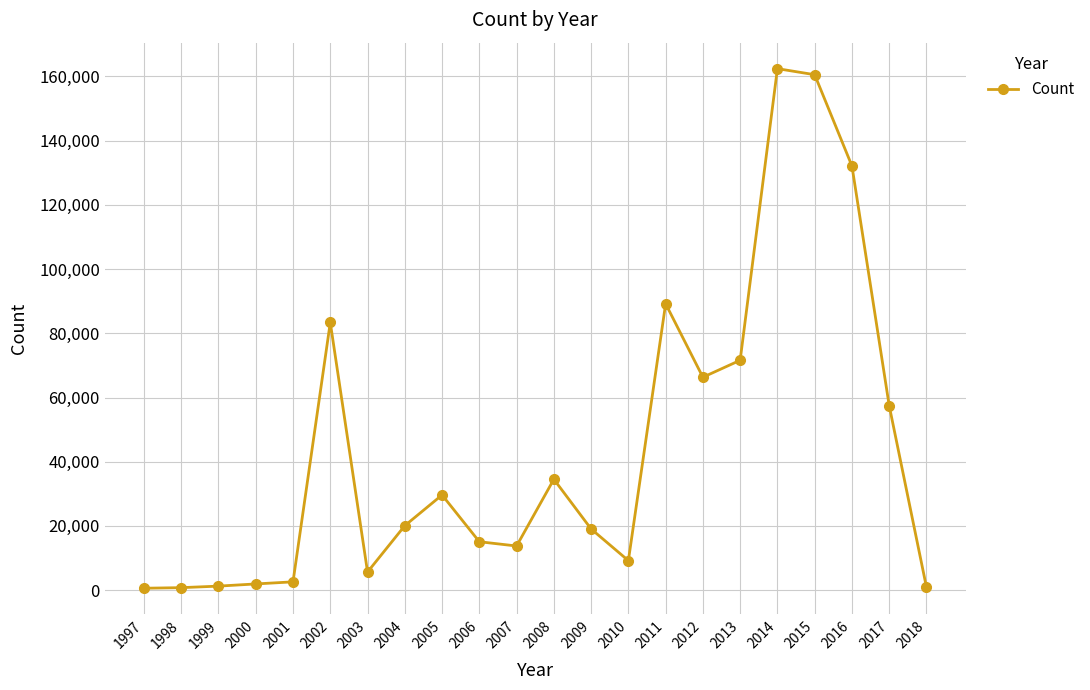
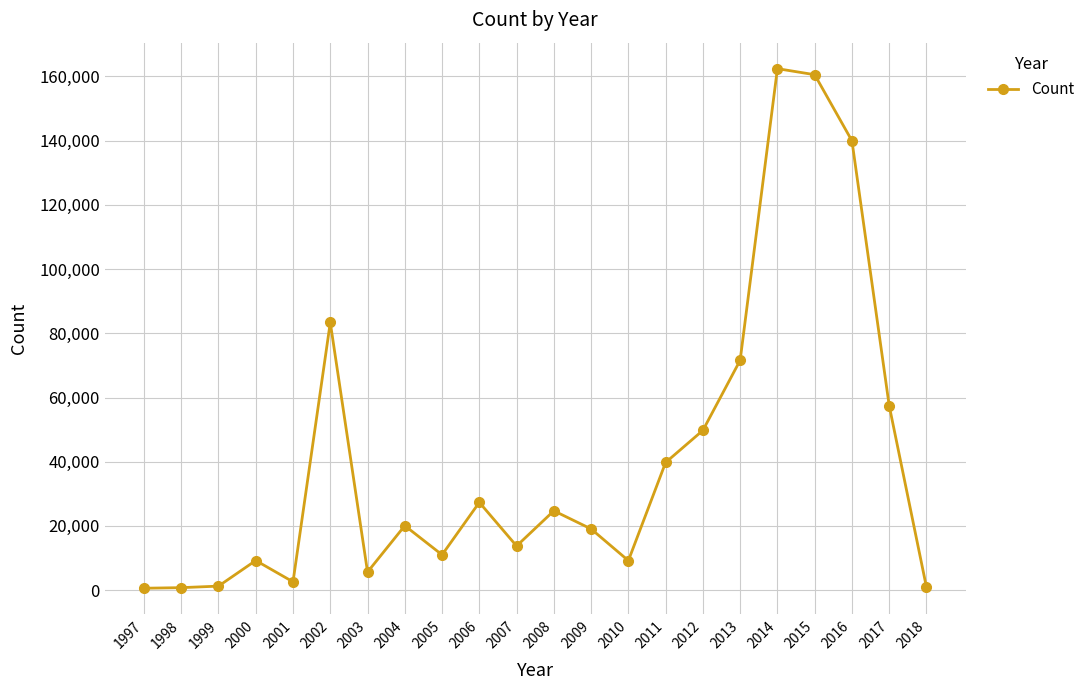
  {
    "1997": "1,000",
    "1998": "1,000",
    "1999": "1,000",
-   "2000": "2,000",
+   "2000": "9,000",
    "2001": "3,000",
    "2002": "83,000",
    "2003": "6,000",
    "2004": "20,000",
-   "2005": "30,000",
-   "2006": "15,000",
+   "2005": "11,000",
+   "2006": "27,000",
    "2007": "14,000",
-   "2008": "35,000",
+   "2008": "25,000",
    "2009": "19,000",
    "2010": "9,000",
-   "2011": "89,000",
-   "2012": "66,000",
+   "2011": "40,000",
+   "2012": "50,000",
    "2013": "72,000",
    "2014": "162,000",
    "2015": "161,000",
-   "2016": "132,000",
+   "2016": "140,000",
    "2017": "57,000",
    "2018": "1,000"
  }
